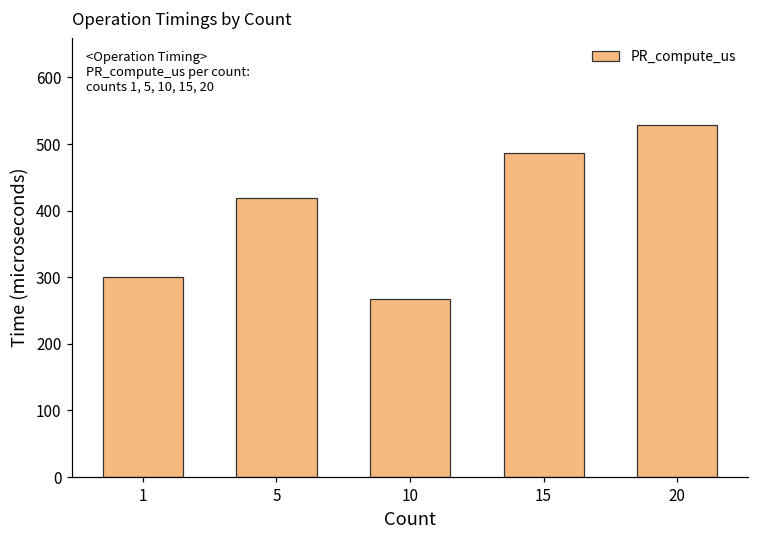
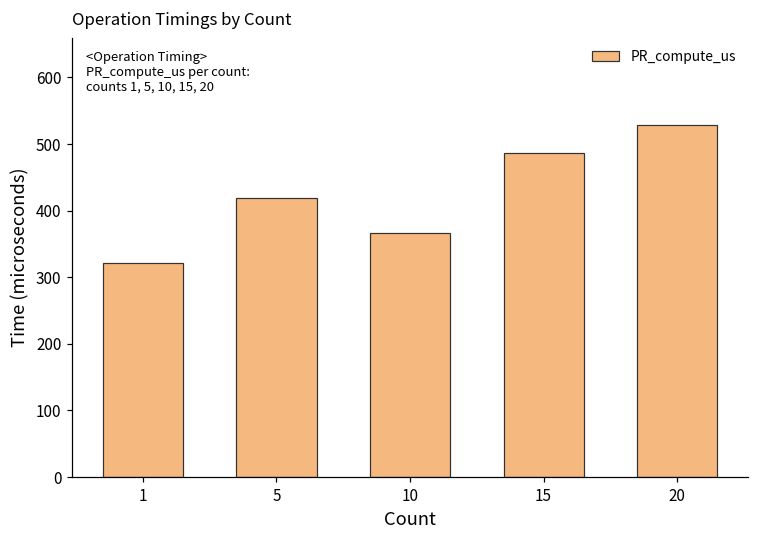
  {
-   "1": 300,
+   "1": 320,
    "5": 420,
-   "10": 270,
+   "10": 370,
    "15": 490,
    "20": 530
  }
